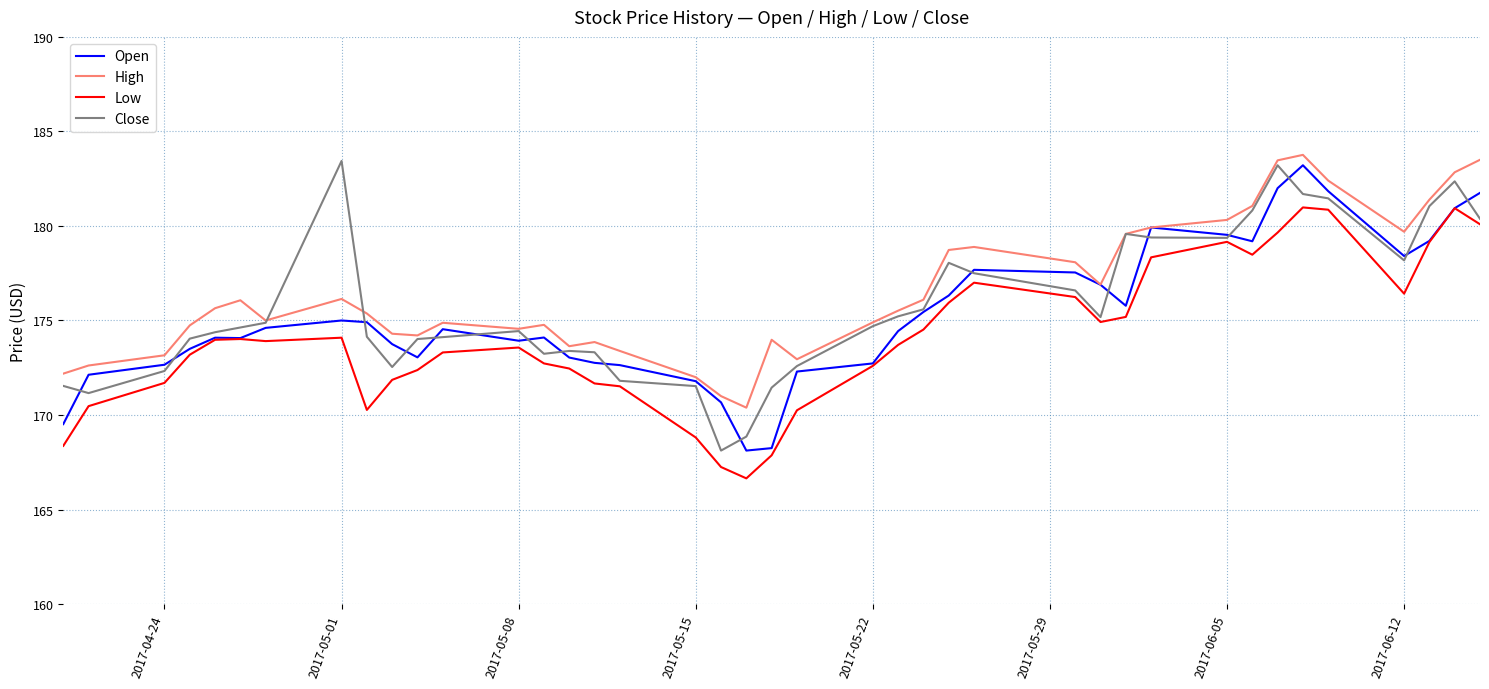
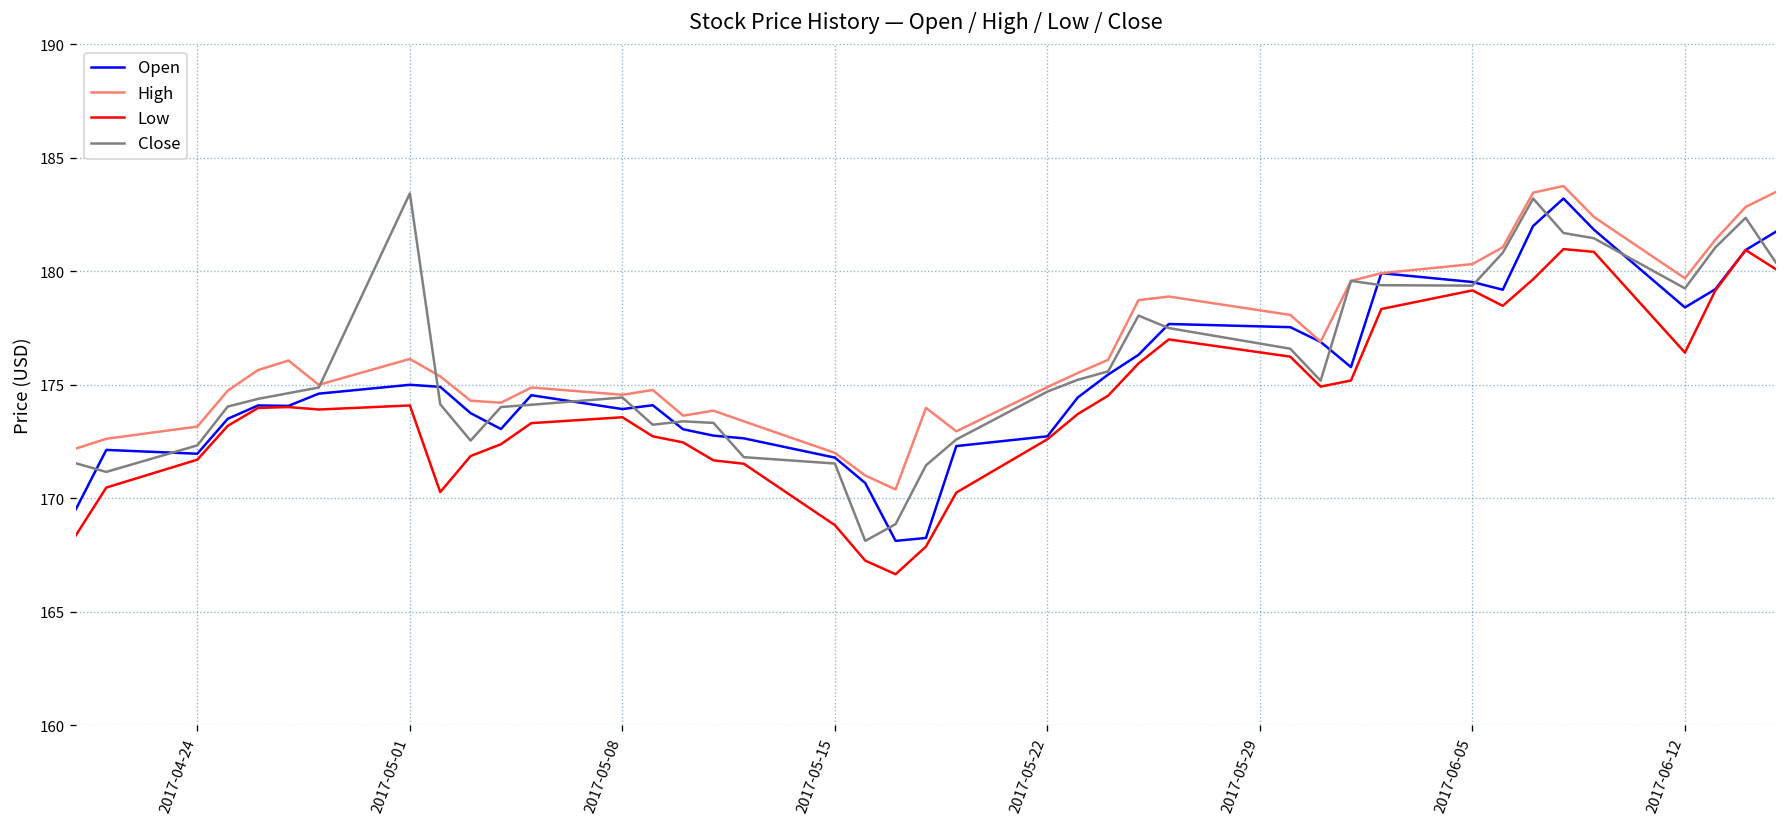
  {
    "Open": {
-     "2017-04-24": 172.7,
+     "2017-04-24": 172.0,
      "2017-05-01": 175.0,
      "2017-05-08": 173.9,
      "2017-05-15": 171.8,
      "2017-06-05": 179.5,
      "2017-06-12": 178.4
    },
    "High": {
      "2017-04-24": 173.2,
      "2017-05-01": 176.1,
      "2017-05-15": 172.0,
      "2017-05-22": 174.9,
      "2017-06-05": 180.3,
      "2017-06-12": 179.7
    },
    "Low": {
      "2017-04-24": 171.7,
      "2017-05-01": 174.1,
      "2017-05-08": 173.6,
      "2017-05-15": 168.8,
      "2017-06-05": 179.2,
      "2017-06-12": 176.4
    },
    "Close": {
      "2017-04-24": 172.3,
      "2017-05-01": 183.4,
      "2017-05-15": 171.5,
      "2017-05-22": 174.7,
      "2017-06-05": 179.4,
-     "2017-06-12": 178.2
+     "2017-06-12": 179.3
    }
  }
